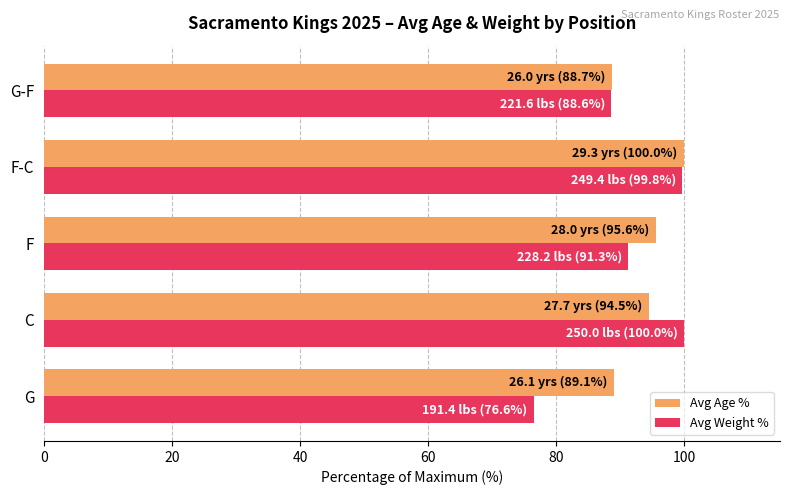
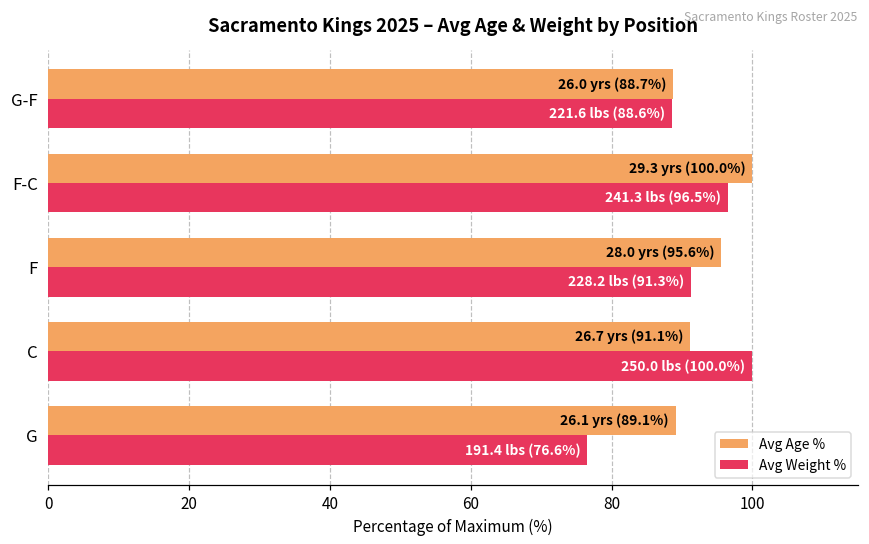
  {
    "Avg Age %": {
      "G-F": "(88.7%)",
      "F-C": "(100.0%)",
      "F": "(95.6%)",
-     "C": "27.7 yrs (94.5%)",
+     "C": "26.7 yrs (91.1%)",
      "G": "(89.1%)"
    },
    "Avg Weight %": {
      "G-F": "(88.6%)",
-     "F-C": "249.4 lbs (99.8%)",
+     "F-C": "241.3 lbs (96.5%)",
      "F": "(91.3%)",
      "C": "(100.0%)",
      "G": "(76.6%)"
    }
  }
